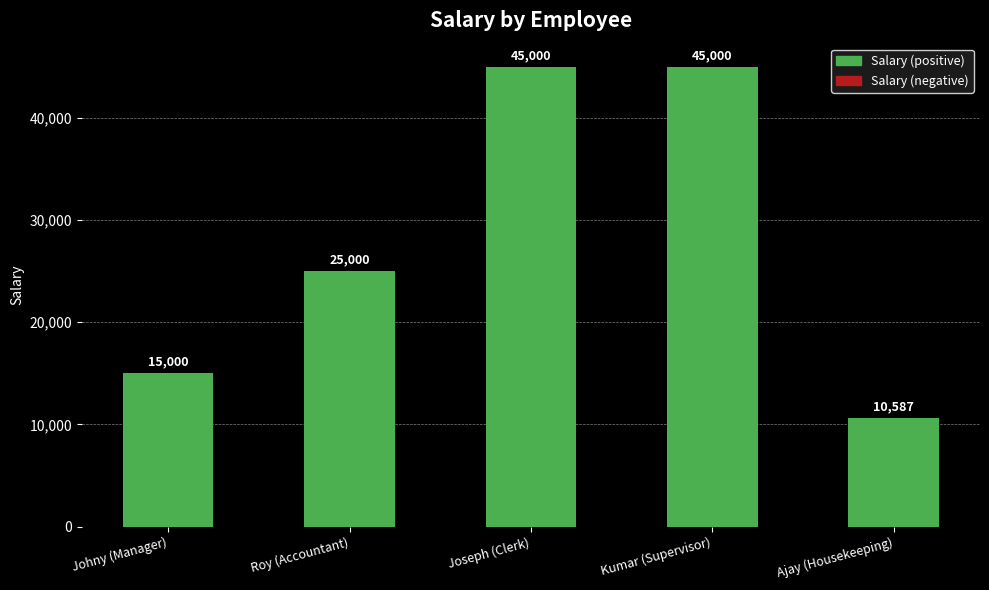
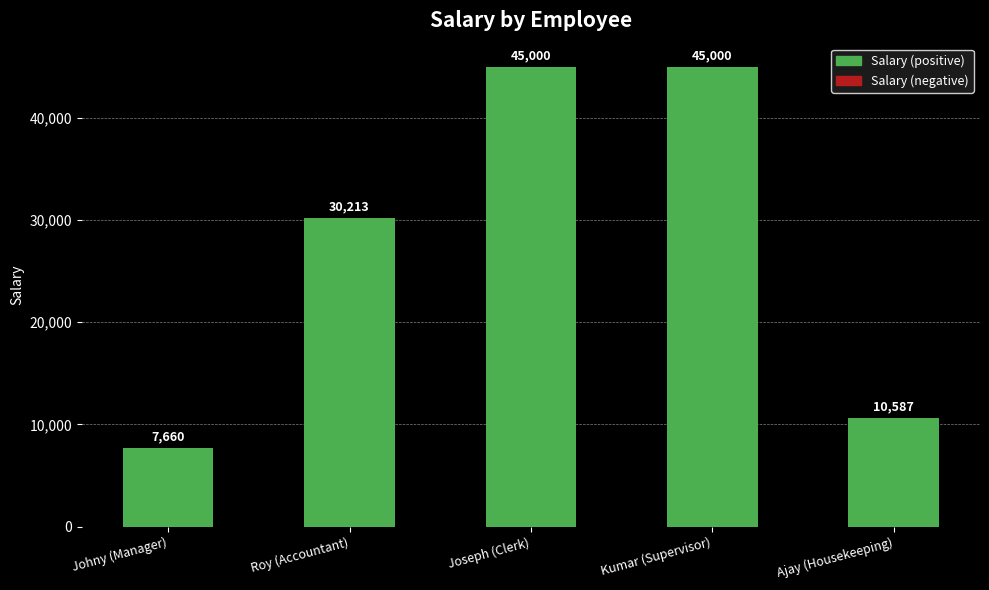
  {
-   "Johny (Manager)": "15,000",
-   "Roy (Accountant)": "25,000",
+   "Johny (Manager)": "7,660",
+   "Roy (Accountant)": "30,213",
    "Joseph (Clerk)": "45,000",
    "Kumar (Supervisor)": "45,000",
    "Ajay (Housekeeping)": "10,587"
  }
